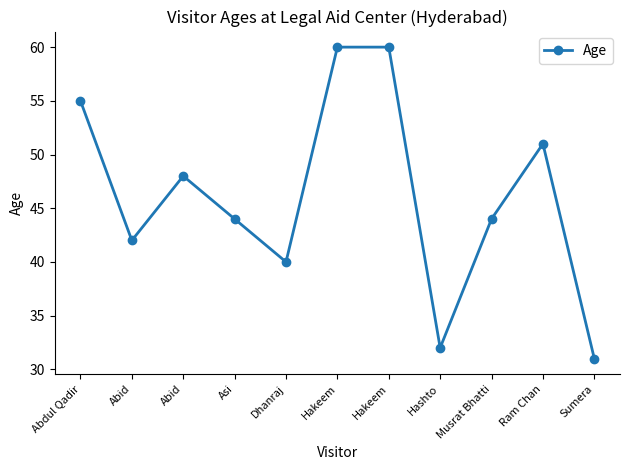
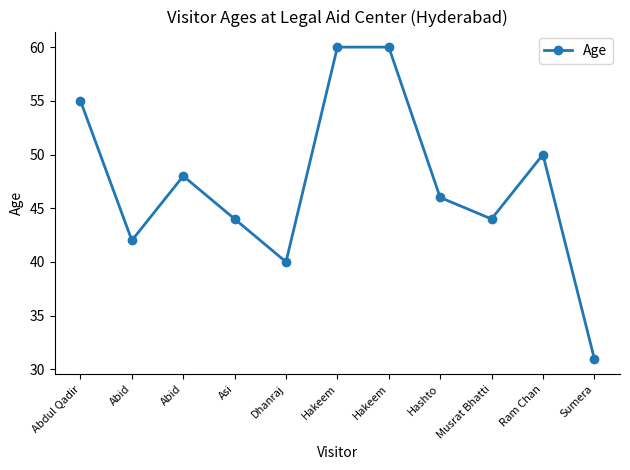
  {
    "Abdul Qadir": 55,
    "Asi": 44,
    "Dhanraj": 40,
-   "Hashto": 32,
+   "Hashto": 46,
    "Musrat Bhatti": 44,
-   "Ram Chan": 51,
+   "Ram Chan": 50,
    "Sumera": 31
  }
